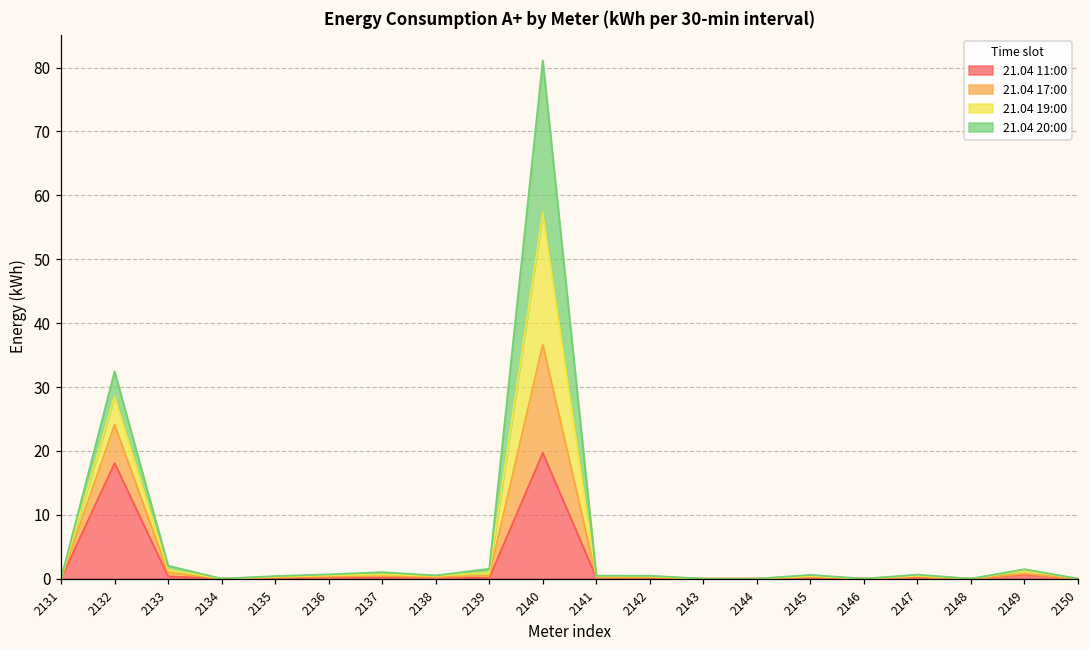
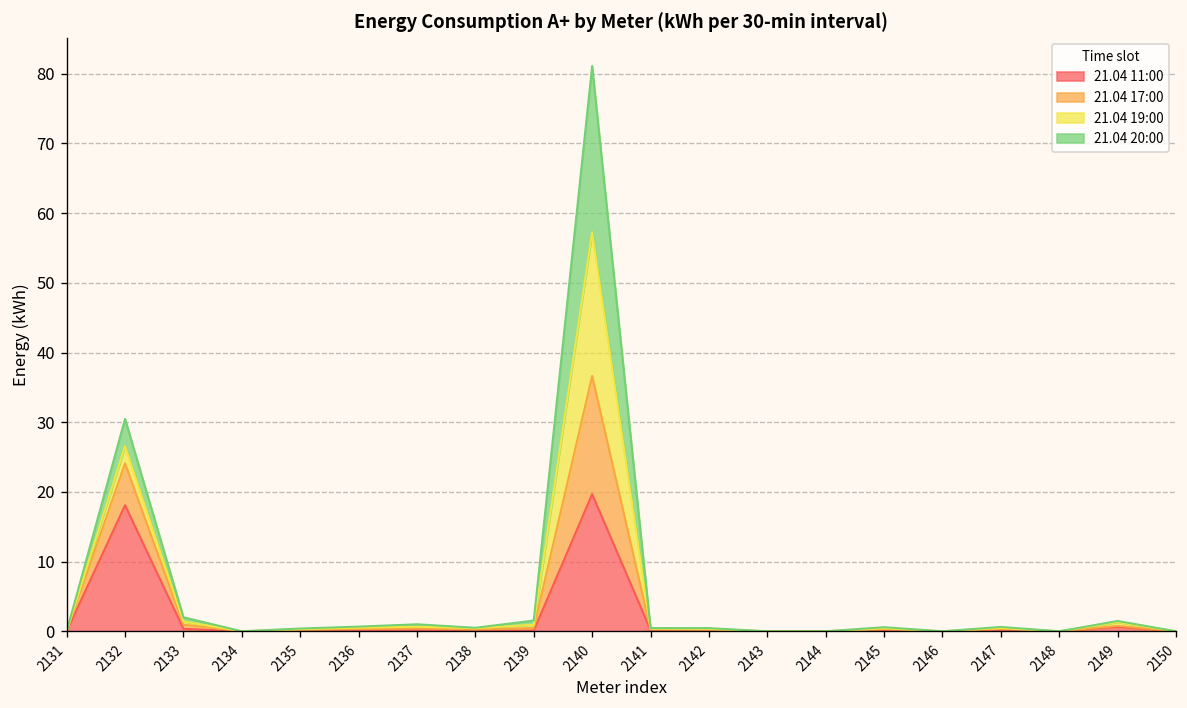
  {
    "21.04 11:00": {
      "2132": 18,
      "2133": 0,
      "2140": 20
    },
    "21.04 17:00": {
      "2132": 6,
      "2133": 1,
      "2140": 17
    },
    "21.04 19:00": {
-     "2132": 4,
+     "2132": 2,
      "2133": 0,
      "2139": 0,
      "2140": 21
    },
    "21.04 20:00": {
      "2132": 4,
      "2133": 1,
      "2139": 1,
      "2140": 24
    }
  }
